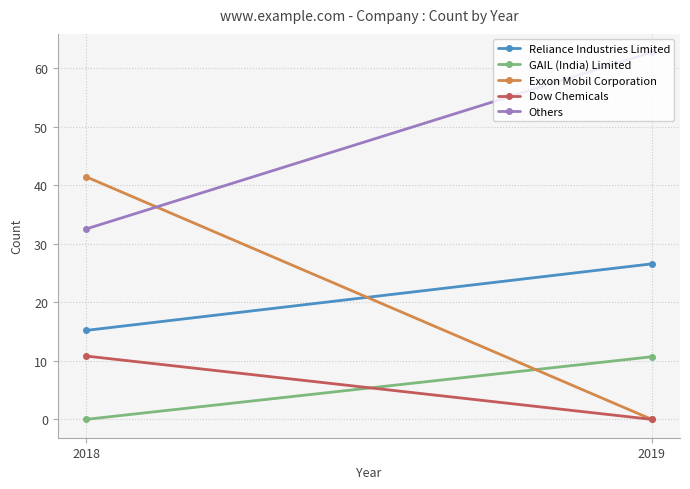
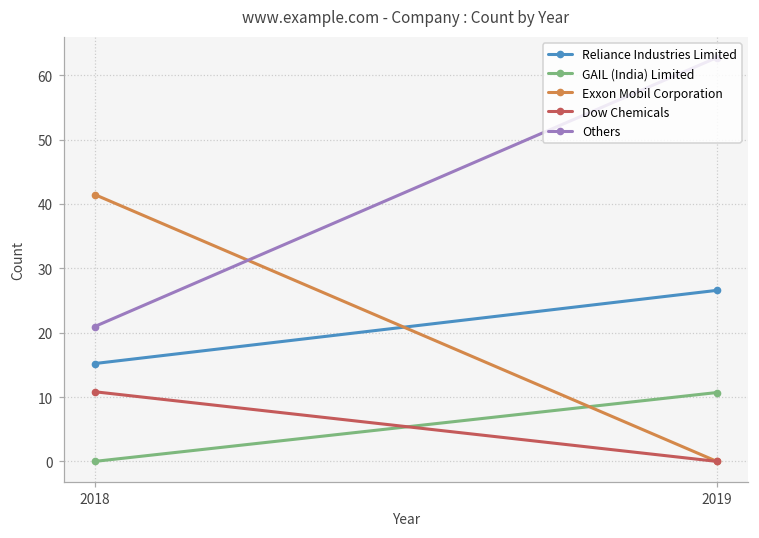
  {
    "Reliance Industries Limited": {
      "2018": 15,
      "2019": 27
    },
    "GAIL (India) Limited": {
      "2018": 0,
      "2019": 11
    },
    "Others": {
-     "2018": 33
+     "2018": 21
    }
  }
